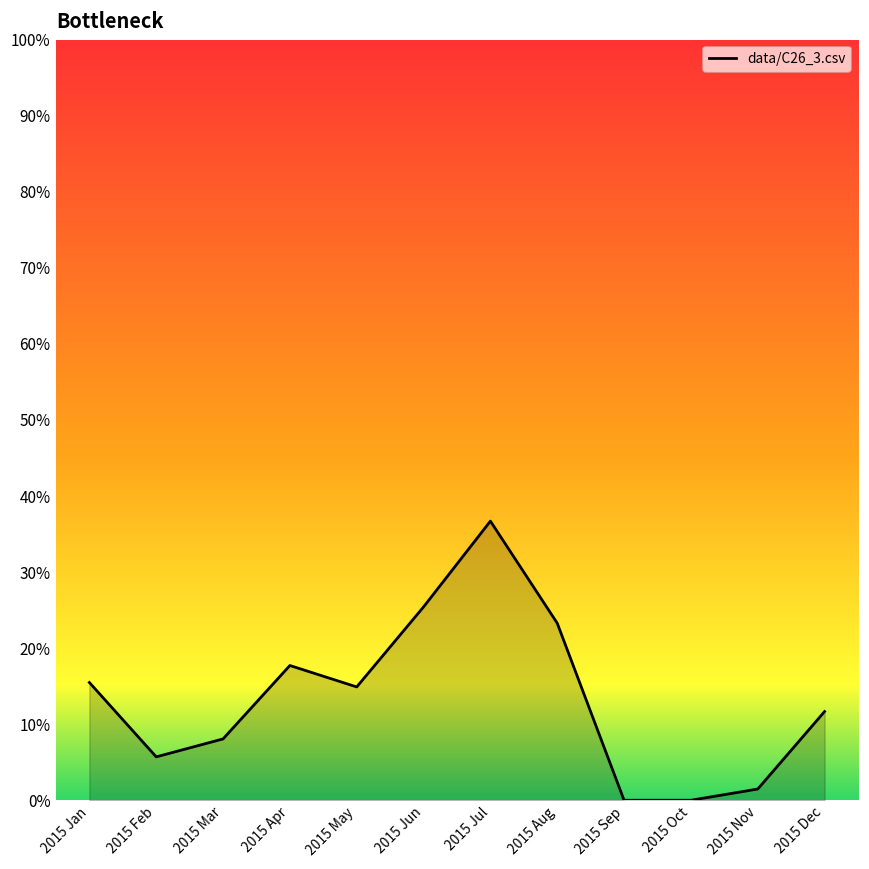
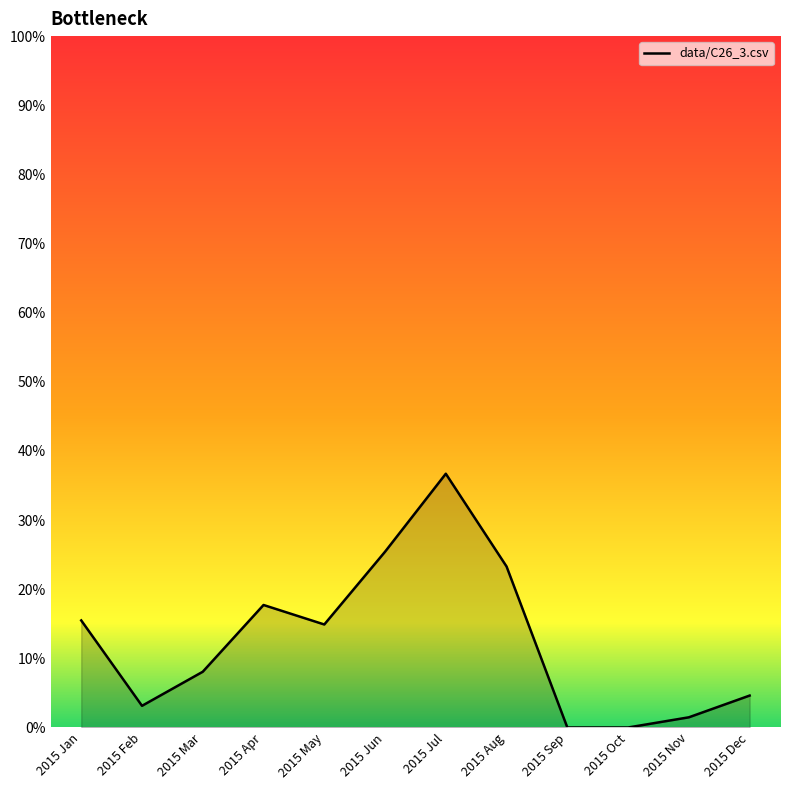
  {
    "2015 Jan": "15%",
-   "2015 Feb": "6%",
+   "2015 Feb": "3%",
    "2015 Mar": "8%",
    "2015 Apr": "18%",
    "2015 May": "15%",
    "2015 Jun": "25%",
    "2015 Jul": "37%",
    "2015 Aug": "23%",
    "2015 Sep": "0%",
    "2015 Oct": "0%",
    "2015 Nov": "1%",
-   "2015 Dec": "12%"
+   "2015 Dec": "5%"
  }
